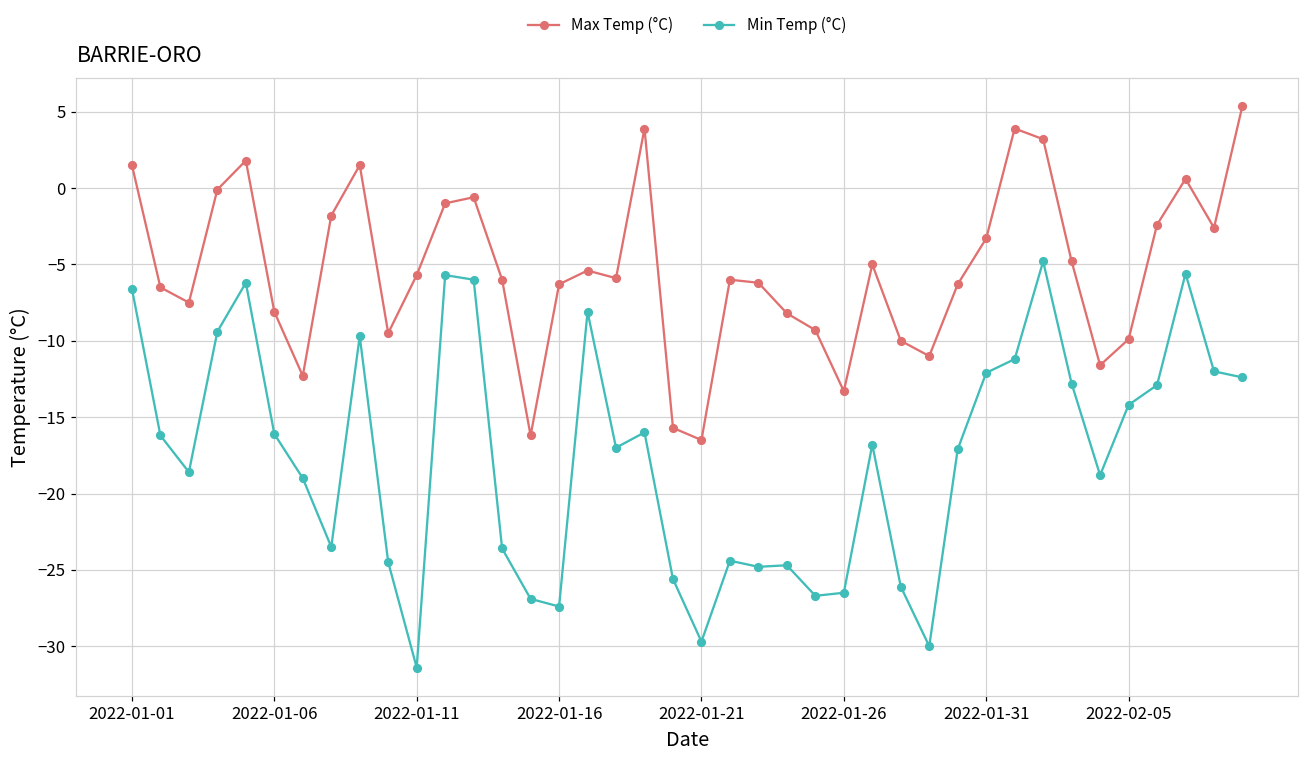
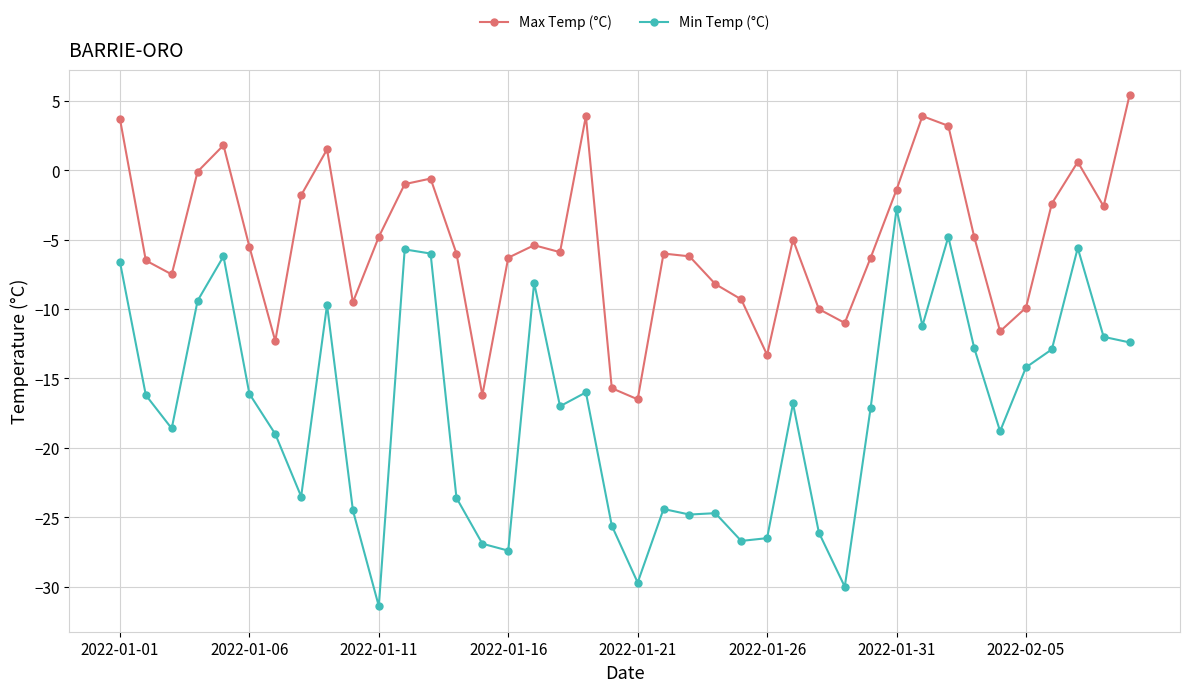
  {
    "Max Temp (°C)": {
-     "2022-01-01": 1.5,
-     "2022-01-06": -8.1,
-     "2022-01-11": -5.7,
+     "2022-01-01": 3.7,
+     "2022-01-06": -5.5,
+     "2022-01-11": -4.8,
      "2022-01-16": -6.3,
      "2022-01-21": -16.5,
      "2022-01-26": -13.3,
-     "2022-01-31": -3.3,
+     "2022-01-31": -1.4,
      "2022-02-05": -9.9
    },
    "Min Temp (°C)": {
      "2022-01-01": -6.6,
      "2022-01-06": -16.1,
      "2022-01-11": -31.4,
      "2022-01-16": -27.4,
      "2022-01-21": -29.7,
      "2022-01-26": -26.5,
-     "2022-01-31": -12.1,
+     "2022-01-31": -2.8,
      "2022-02-05": -14.2
    }
  }
